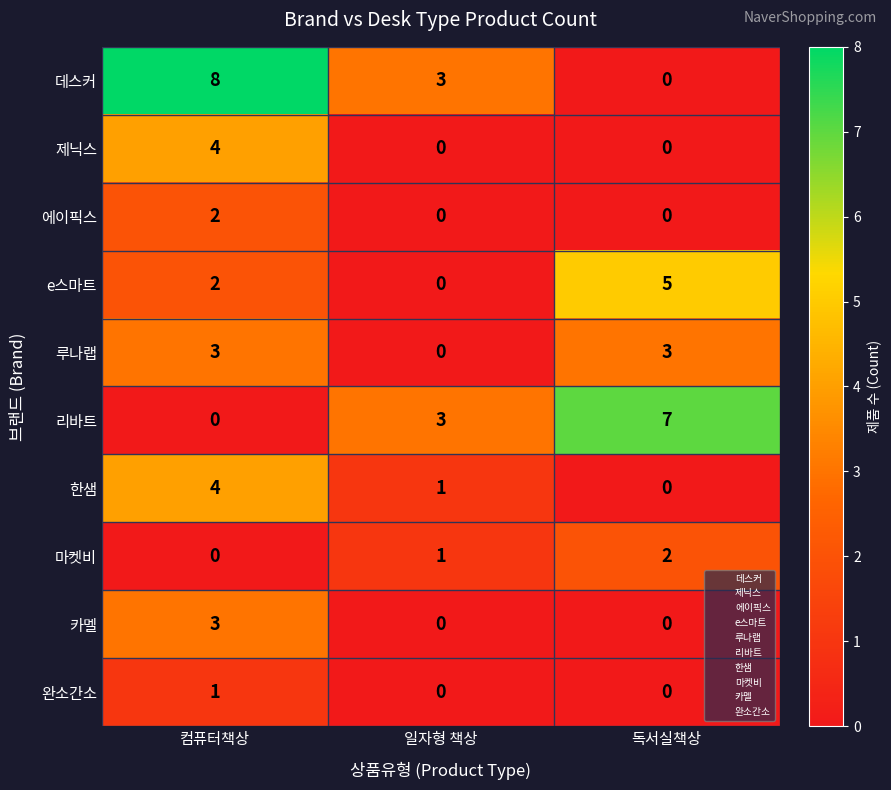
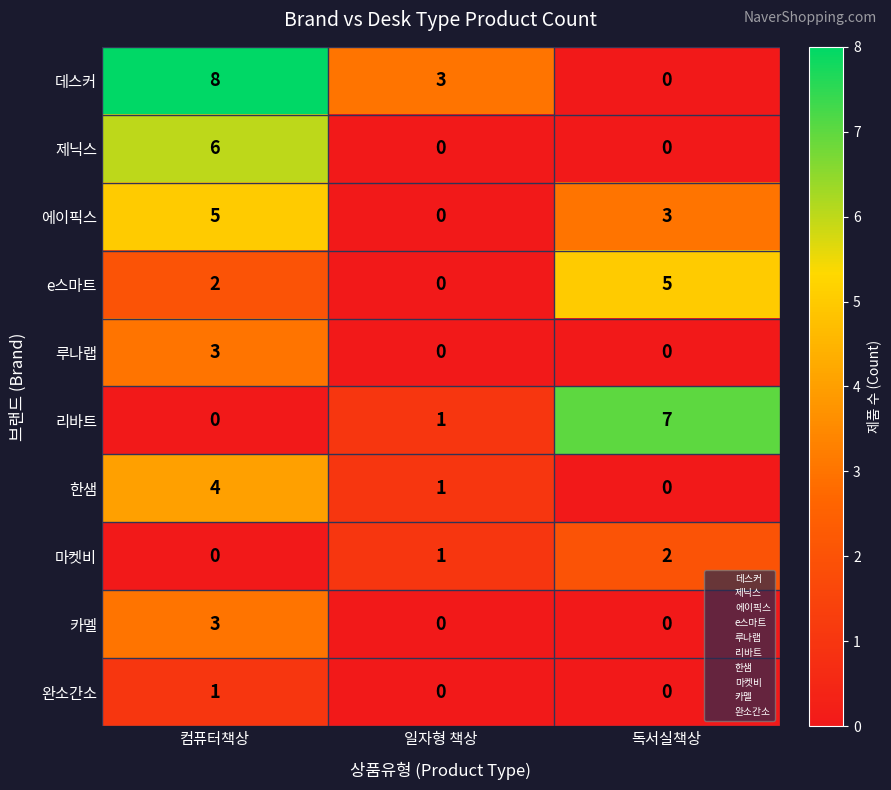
  {
    "데스커": {
      "컴퓨터책상": 8,
      "일자형 책상": 3,
      "독서실책상": 0
    },
    "제닉스": {
-     "컴퓨터책상": 4,
+     "컴퓨터책상": 6,
      "일자형 책상": 0,
      "독서실책상": 0
    },
    "에이픽스": {
-     "컴퓨터책상": 2,
+     "컴퓨터책상": 5,
      "일자형 책상": 0,
-     "독서실책상": 0
+     "독서실책상": 3
    },
    "e스마트": {
      "컴퓨터책상": 2,
      "일자형 책상": 0,
      "독서실책상": 5
    },
    "루나랩": {
      "컴퓨터책상": 3,
      "일자형 책상": 0,
-     "독서실책상": 3
+     "독서실책상": 0
    },
    "리바트": {
      "컴퓨터책상": 0,
-     "일자형 책상": 3,
+     "일자형 책상": 1,
      "독서실책상": 7
    },
    "한샘": {
      "컴퓨터책상": 4,
      "일자형 책상": 1,
      "독서실책상": 0
    },
    "마켓비": {
      "컴퓨터책상": 0,
      "일자형 책상": 1,
      "독서실책상": 2
    },
    "카멜": {
      "컴퓨터책상": 3,
      "일자형 책상": 0,
      "독서실책상": 0
    },
    "완소간소": {
      "컴퓨터책상": 1,
      "일자형 책상": 0,
      "독서실책상": 0
    }
  }
